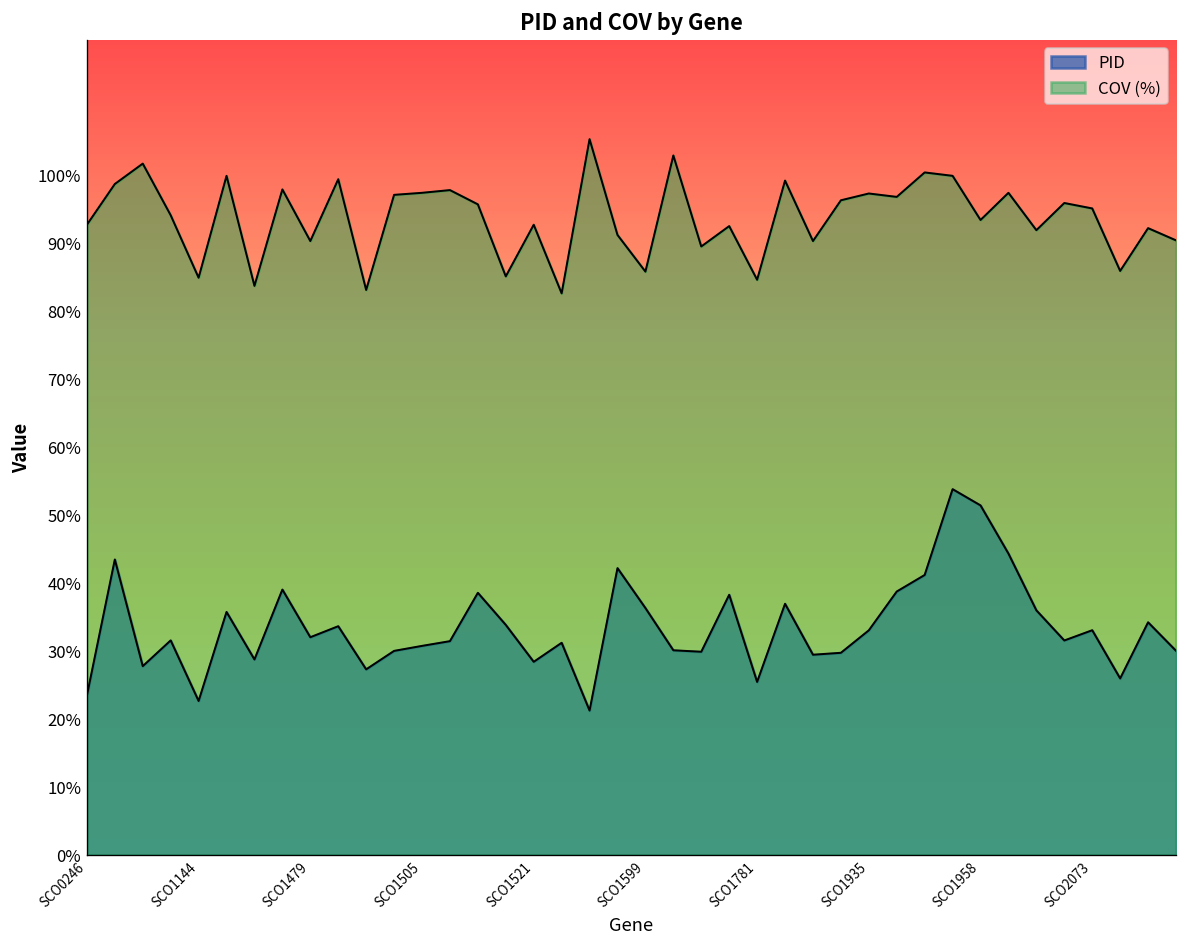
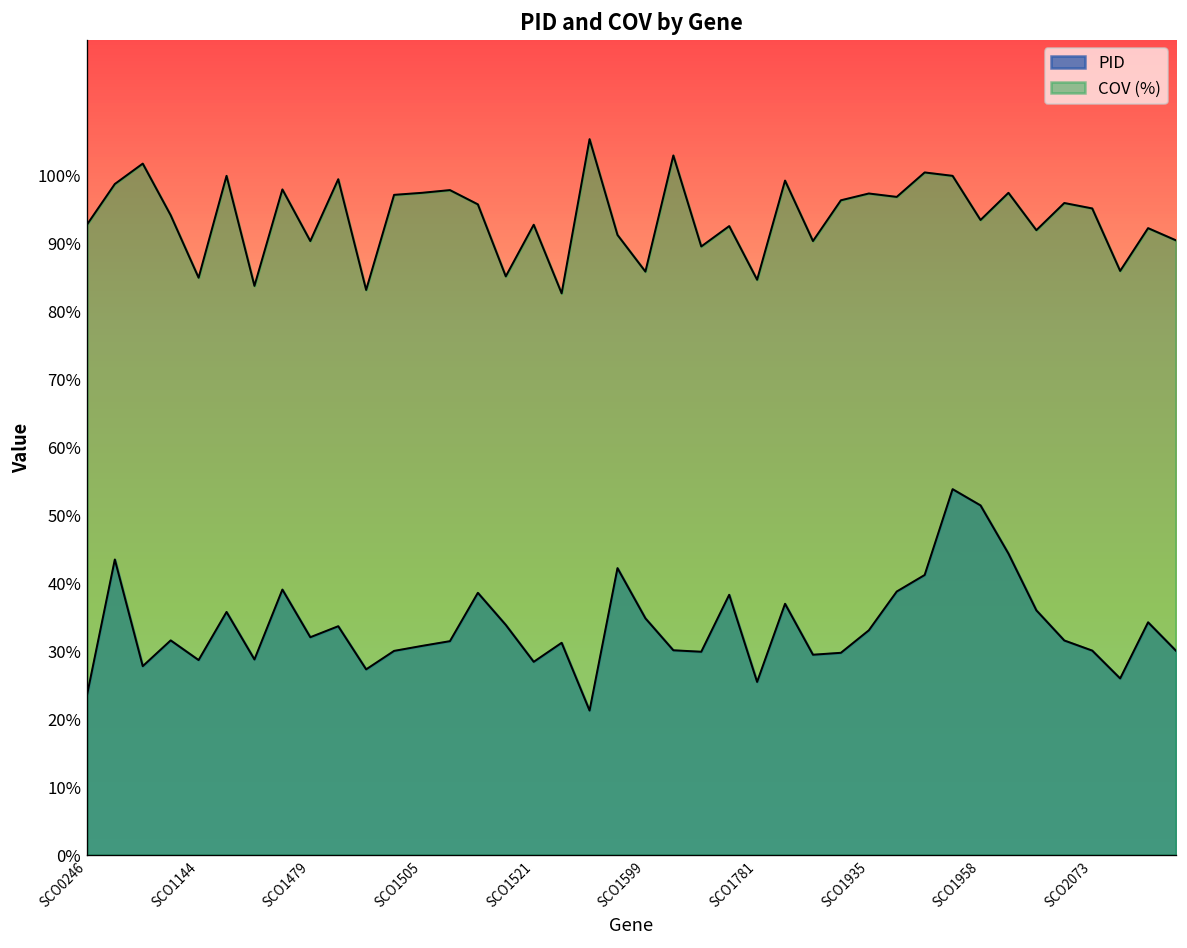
  {
    "PID": {
      "SCO0246": "23%",
-     "SCO1144": "23%",
+     "SCO1144": "29%",
      "SCO1479": "32%",
      "SCO1505": "31%",
      "SCO1521": "28%",
-     "SCO1599": "36%",
+     "SCO1599": "35%",
      "SCO1781": "25%",
      "SCO1935": "33%",
      "SCO1958": "51%",
-     "SCO2073": "33%"
+     "SCO2073": "30%"
    },
    "COV (%)": {
      "SCO0246": "93%",
      "SCO1144": "85%",
      "SCO1479": "90%",
      "SCO1505": "98%",
      "SCO1521": "93%",
      "SCO1599": "86%",
      "SCO1781": "85%",
      "SCO1935": "97%",
      "SCO1958": "94%",
      "SCO2073": "95%"
    }
  }
